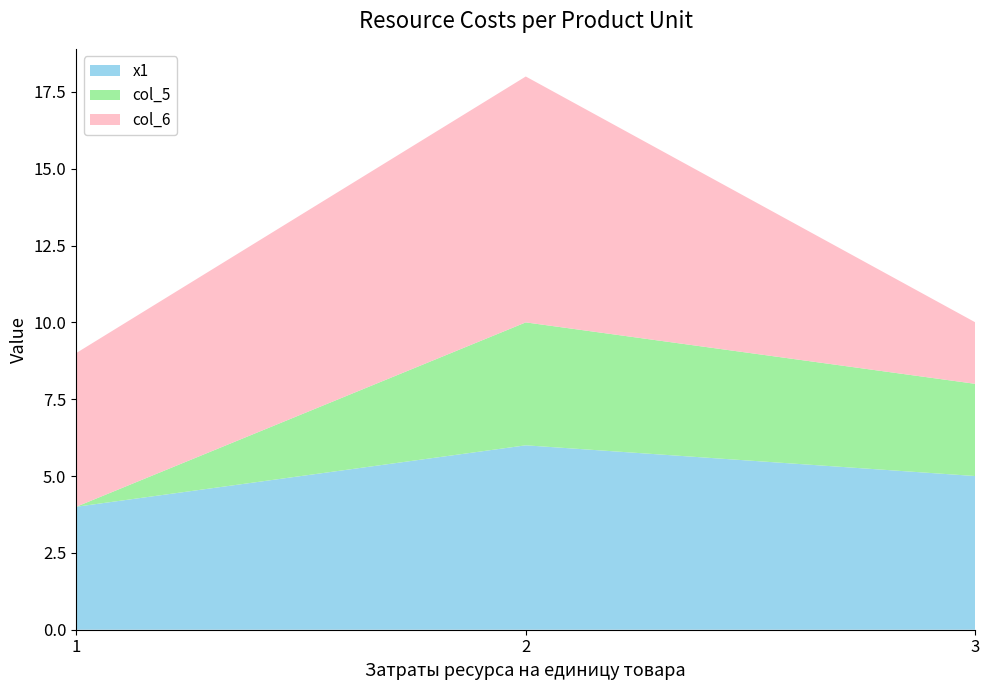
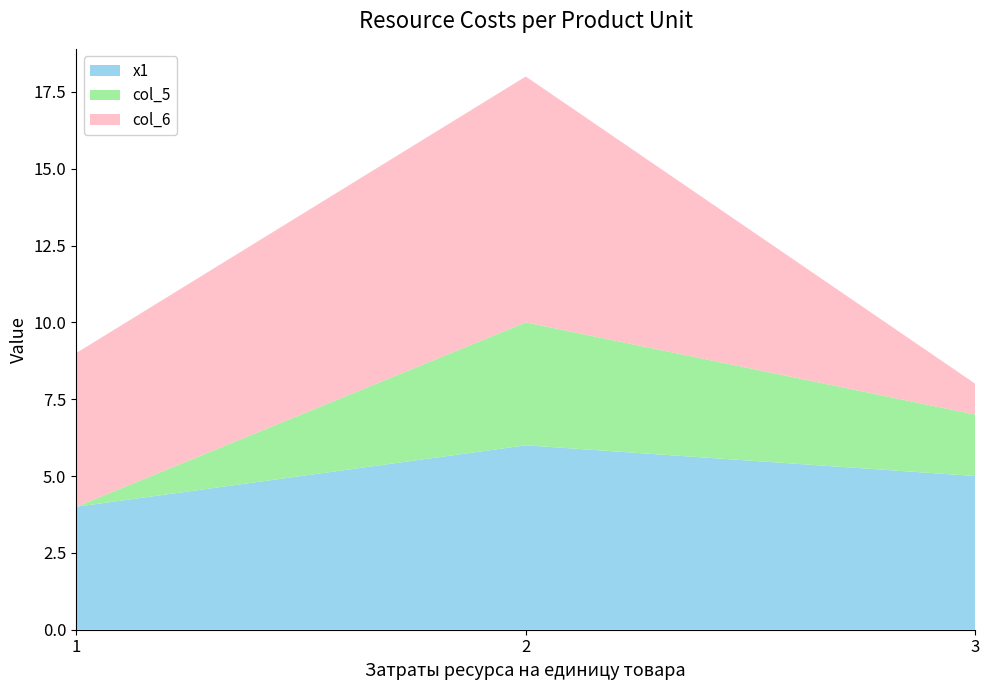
  {
    "x1": {
      "2": 6,
      "3": 5
    },
    "col_5": {
-     "3": 3
+     "3": 2
    },
    "col_6": {
      "1": 5,
      "2": 8,
-     "3": 2
+     "3": 1
    }
  }
